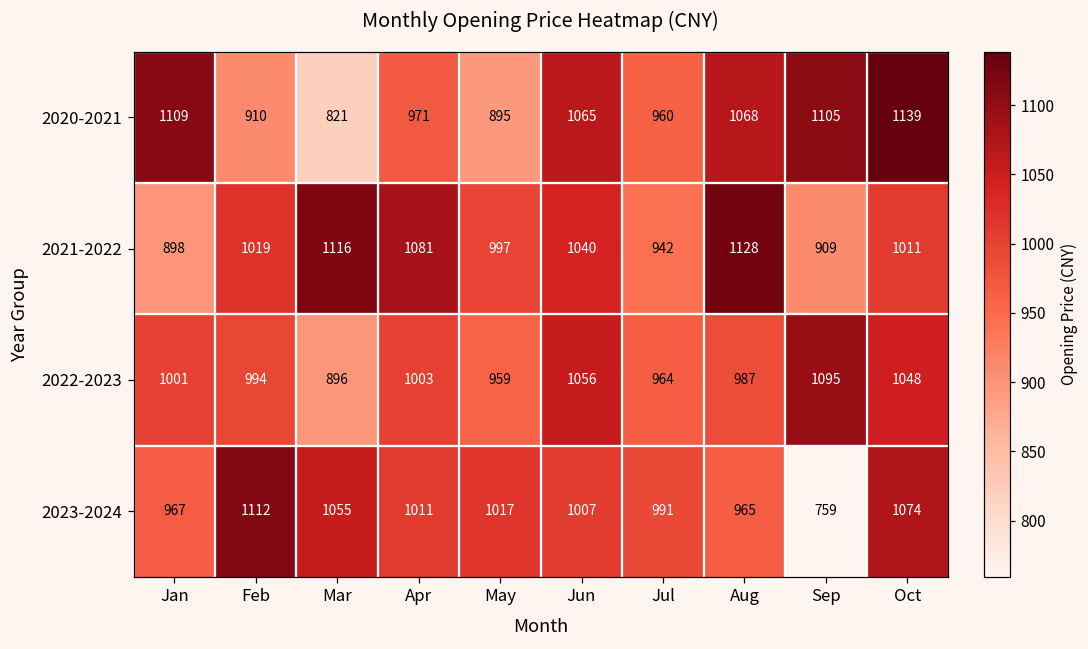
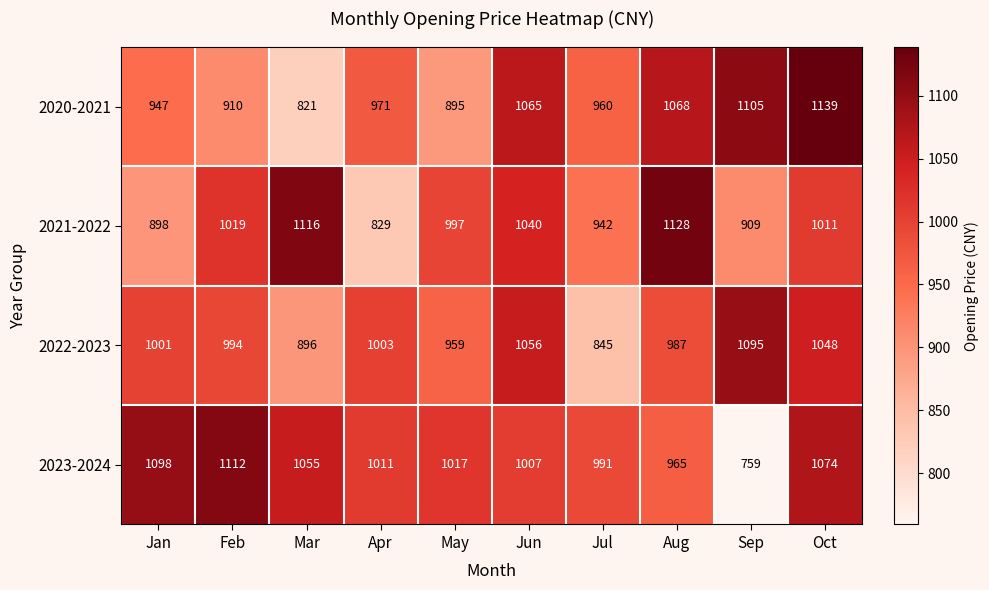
  {
    "2020-2021": {
-     "Jan": 1109,
+     "Jan": 947,
      "Feb": 910,
      "Mar": 821,
      "Apr": 971,
      "May": 895,
      "Jun": 1065,
      "Jul": 960,
      "Aug": 1068,
      "Sep": 1105,
      "Oct": 1139
    },
    "2021-2022": {
      "Jan": 898,
      "Feb": 1019,
      "Mar": 1116,
-     "Apr": 1081,
+     "Apr": 829,
      "May": 997,
      "Jun": 1040,
      "Jul": 942,
      "Aug": 1128,
      "Sep": 909,
      "Oct": 1011
    },
    "2022-2023": {
      "Jan": 1001,
      "Feb": 994,
      "Mar": 896,
      "Apr": 1003,
      "May": 959,
      "Jun": 1056,
-     "Jul": 964,
+     "Jul": 845,
      "Aug": 987,
      "Sep": 1095,
      "Oct": 1048
    },
    "2023-2024": {
-     "Jan": 967,
+     "Jan": 1098,
      "Feb": 1112,
      "Mar": 1055,
      "Apr": 1011,
      "May": 1017,
      "Jun": 1007,
      "Jul": 991,
      "Aug": 965,
      "Sep": 759,
      "Oct": 1074
    }
  }
